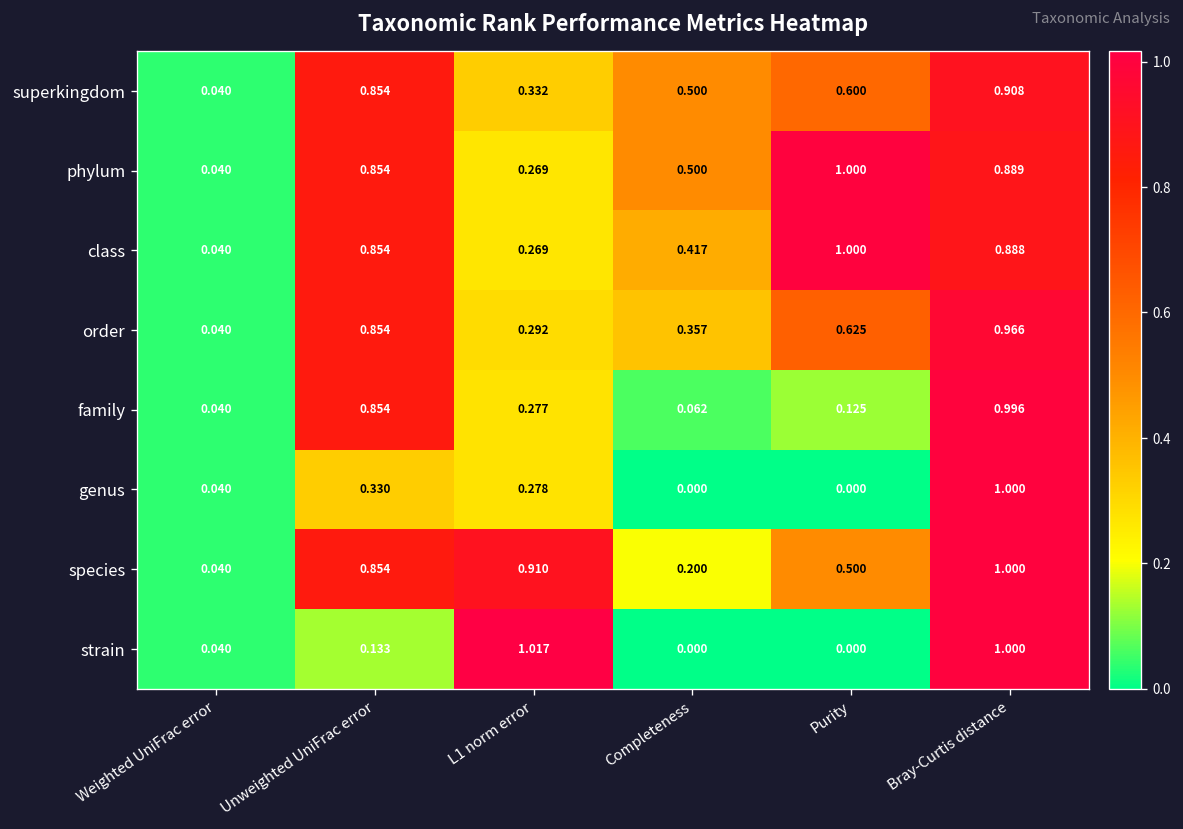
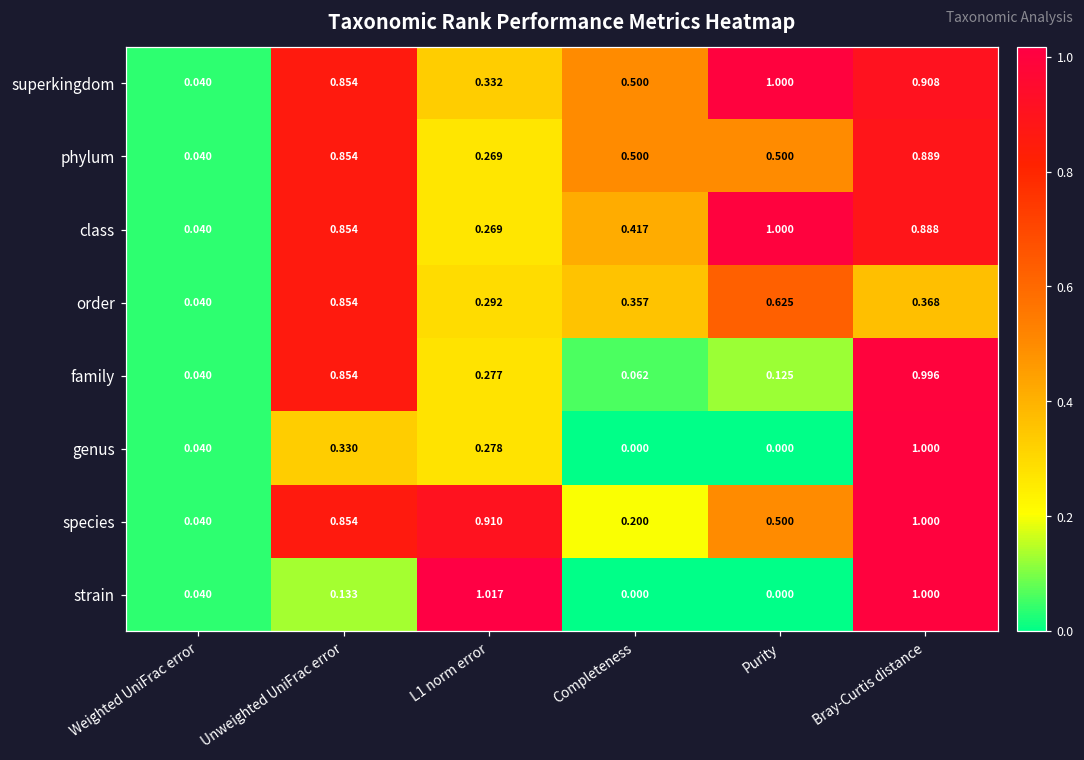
  {
    "superkingdom": {
      "Weighted UniFrac error": 0.040,
      "Unweighted UniFrac error": 0.854,
      "L1 norm error": 0.332,
      "Completeness": 0.500,
-     "Purity": 0.600,
+     "Purity": 1.000,
      "Bray-Curtis distance": 0.908
    },
    "phylum": {
      "Weighted UniFrac error": 0.040,
      "Unweighted UniFrac error": 0.854,
      "L1 norm error": 0.269,
      "Completeness": 0.500,
-     "Purity": 1.000,
+     "Purity": 0.500,
      "Bray-Curtis distance": 0.889
    },
    "class": {
      "Weighted UniFrac error": 0.040,
      "Unweighted UniFrac error": 0.854,
      "L1 norm error": 0.269,
      "Completeness": 0.417,
      "Purity": 1.000,
      "Bray-Curtis distance": 0.888
    },
    "order": {
      "Weighted UniFrac error": 0.040,
      "Unweighted UniFrac error": 0.854,
      "L1 norm error": 0.292,
      "Completeness": 0.357,
      "Purity": 0.625,
-     "Bray-Curtis distance": 0.966
+     "Bray-Curtis distance": 0.368
    },
    "family": {
      "Weighted UniFrac error": 0.040,
      "Unweighted UniFrac error": 0.854,
      "L1 norm error": 0.277,
      "Completeness": 0.062,
      "Purity": 0.125,
      "Bray-Curtis distance": 0.996
    },
    "genus": {
      "Weighted UniFrac error": 0.040,
      "Unweighted UniFrac error": 0.330,
      "L1 norm error": 0.278,
      "Completeness": 0.000,
      "Purity": 0.000,
      "Bray-Curtis distance": 1.000
    },
    "species": {
      "Weighted UniFrac error": 0.040,
      "Unweighted UniFrac error": 0.854,
      "L1 norm error": 0.910,
      "Completeness": 0.200,
      "Purity": 0.500,
      "Bray-Curtis distance": 1.000
    },
    "strain": {
      "Weighted UniFrac error": 0.040,
      "Unweighted UniFrac error": 0.133,
      "L1 norm error": 1.017,
      "Completeness": 0.000,
      "Purity": 0.000,
      "Bray-Curtis distance": 1.000
    }
  }
